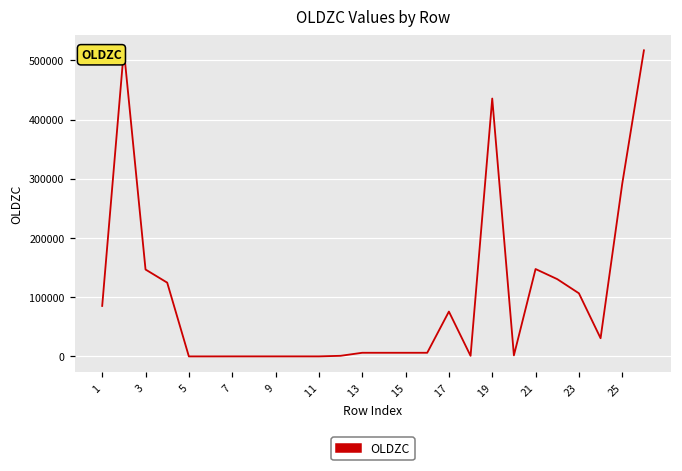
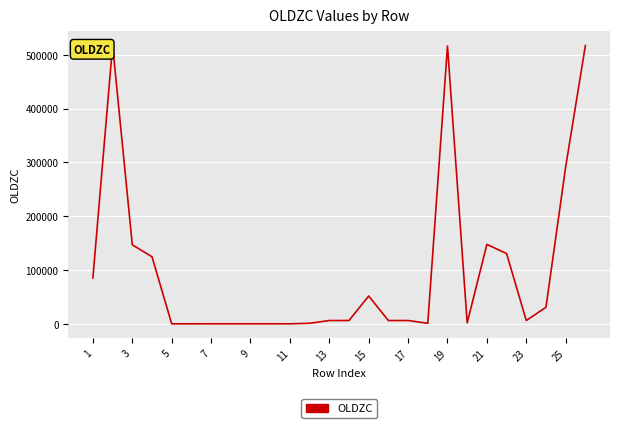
  {
    "1": 90000,
    "3": 150000,
    "5": 0,
    "7": 0,
    "9": 0,
    "11": 0,
    "13": 10000,
-   "15": 10000,
-   "17": 80000,
-   "19": 440000,
+   "15": 50000,
+   "17": 10000,
+   "19": 520000,
    "21": 150000,
-   "23": 110000,
+   "23": 10000,
    "25": 290000
  }
